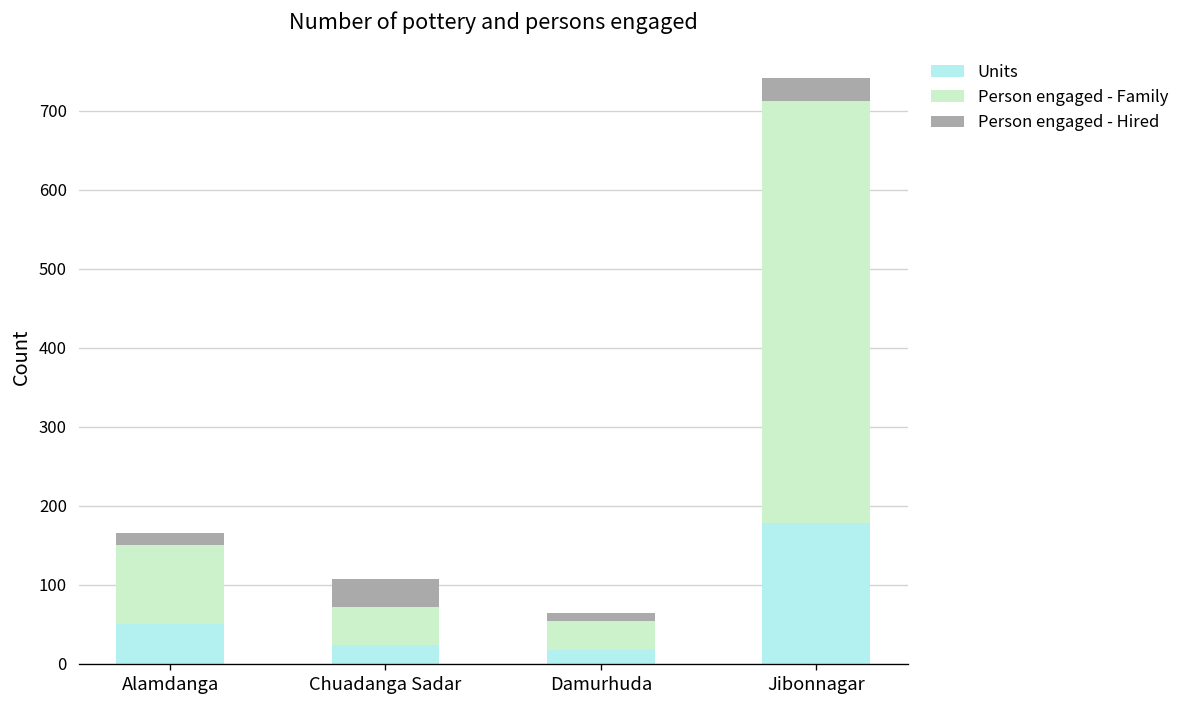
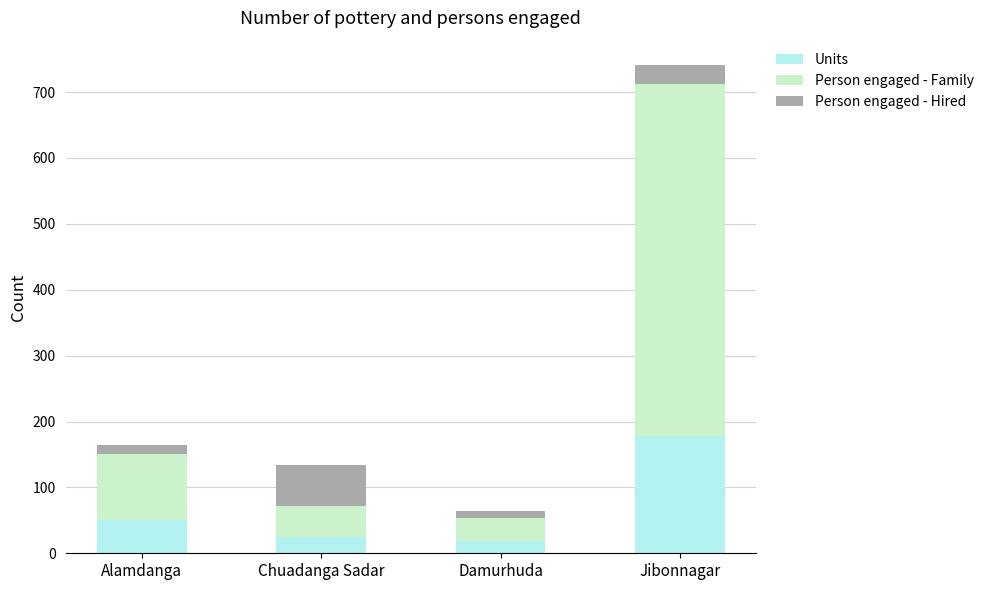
  {
    "Person engaged - Hired": {
      "Alamdanga": 20,
-     "Chuadanga Sadar": 40,
+     "Chuadanga Sadar": 60,
      "Damurhuda": 10,
      "Jibonnagar": 30
    }
  }
